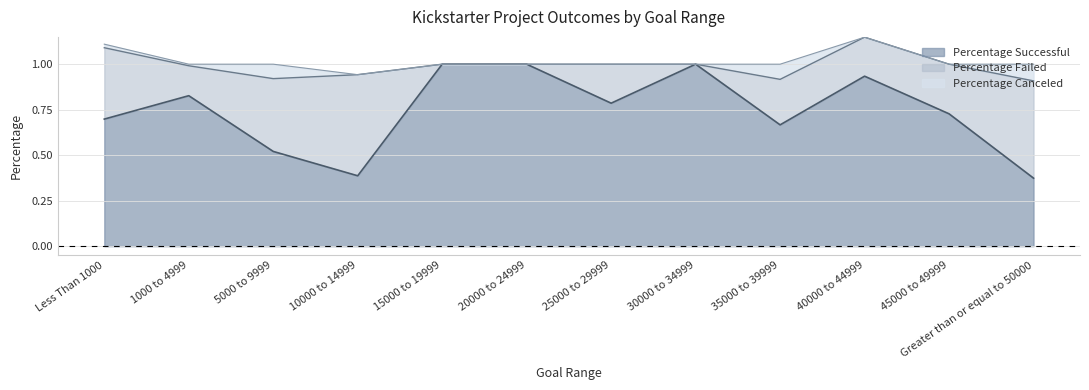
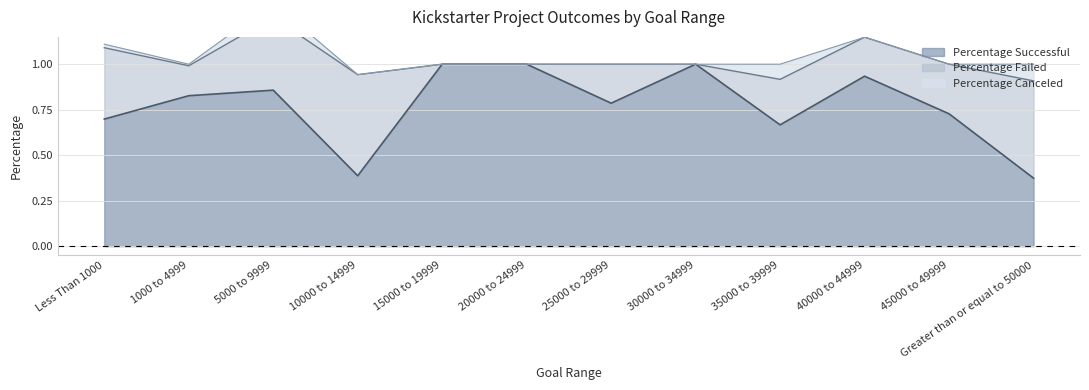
  {
    "Percentage Successful": {
      "Less Than 1000": 0.70,
      "1000 to 4999": 0.83,
-     "5000 to 9999": 0.52,
+     "5000 to 9999": 0.86,
      "10000 to 14999": 0.39,
      "25000 to 29999": 0.79,
      "35000 to 39999": 0.67,
      "40000 to 44999": 0.93,
      "45000 to 49999": 0.73,
      "Greater than or equal to 50000": 0.37
    }
  }
